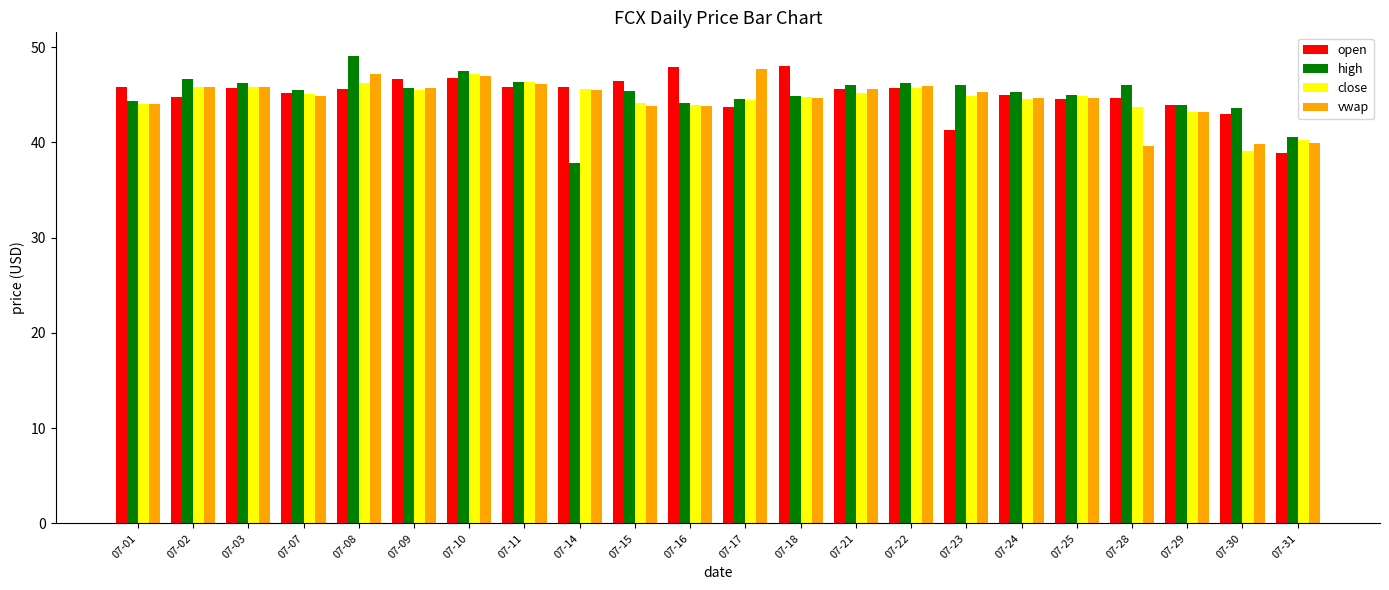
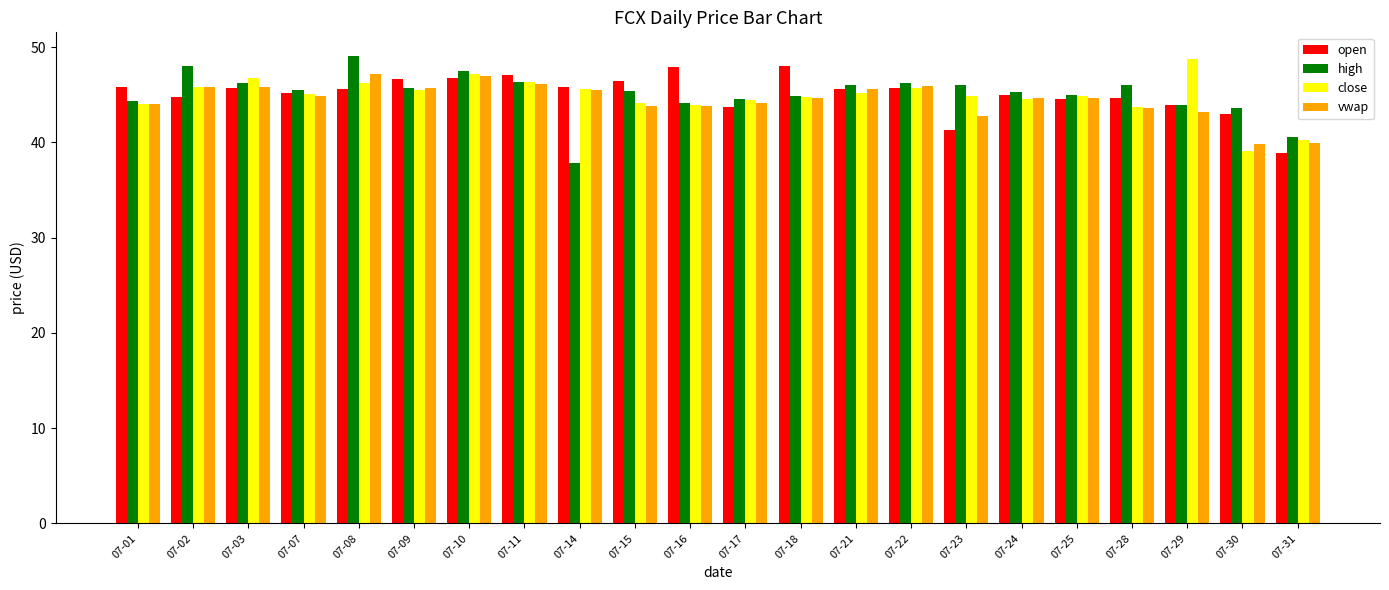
  {
    "open": {
      "07-01": 46,
      "07-02": 45,
      "07-03": 46,
      "07-07": 45,
      "07-08": 46,
      "07-09": 47,
      "07-10": 47,
-     "07-11": 46,
+     "07-11": 47,
      "07-14": 46,
      "07-15": 46,
      "07-16": 48,
      "07-17": 44,
      "07-18": 48,
      "07-21": 46,
      "07-22": 46,
      "07-23": 41,
      "07-24": 45,
      "07-25": 45,
      "07-28": 45,
      "07-29": 44,
      "07-30": 43,
      "07-31": 39
    },
    "high": {
      "07-01": 44,
-     "07-02": 47,
+     "07-02": 48,
      "07-03": 46,
      "07-07": 46,
      "07-08": 49,
      "07-09": 46,
      "07-10": 48,
      "07-11": 46,
      "07-14": 38,
      "07-15": 45,
      "07-16": 44,
      "07-17": 45,
      "07-18": 45,
      "07-21": 46,
      "07-22": 46,
      "07-23": 46,
      "07-24": 45,
      "07-25": 45,
      "07-28": 46,
      "07-29": 44,
      "07-30": 44,
      "07-31": 41
    },
    "close": {
      "07-01": 44,
      "07-02": 46,
-     "07-03": 46,
+     "07-03": 47,
      "07-07": 45,
      "07-08": 46,
      "07-09": 46,
      "07-10": 47,
      "07-11": 46,
      "07-14": 46,
      "07-15": 44,
      "07-16": 44,
      "07-17": 44,
      "07-18": 45,
      "07-21": 45,
      "07-22": 46,
      "07-23": 45,
      "07-24": 45,
      "07-25": 45,
      "07-28": 44,
-     "07-29": 43,
+     "07-29": 49,
      "07-30": 39,
      "07-31": 40
    },
    "vwap": {
      "07-01": 44,
      "07-02": 46,
      "07-03": 46,
      "07-07": 45,
      "07-08": 47,
      "07-09": 46,
      "07-10": 47,
      "07-11": 46,
      "07-14": 46,
      "07-15": 44,
      "07-16": 44,
-     "07-17": 48,
+     "07-17": 44,
      "07-18": 45,
      "07-21": 46,
      "07-22": 46,
-     "07-23": 45,
+     "07-23": 43,
      "07-24": 45,
      "07-25": 45,
-     "07-28": 40,
+     "07-28": 44,
      "07-29": 43,
      "07-30": 40,
      "07-31": 40
    }
  }
